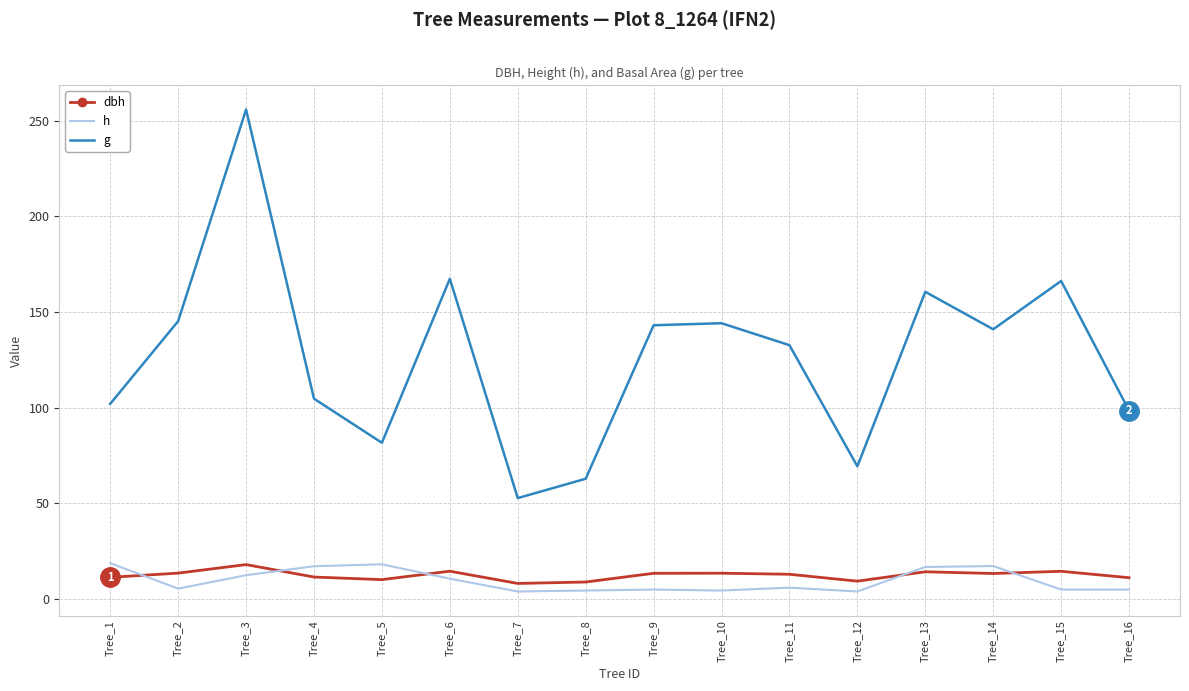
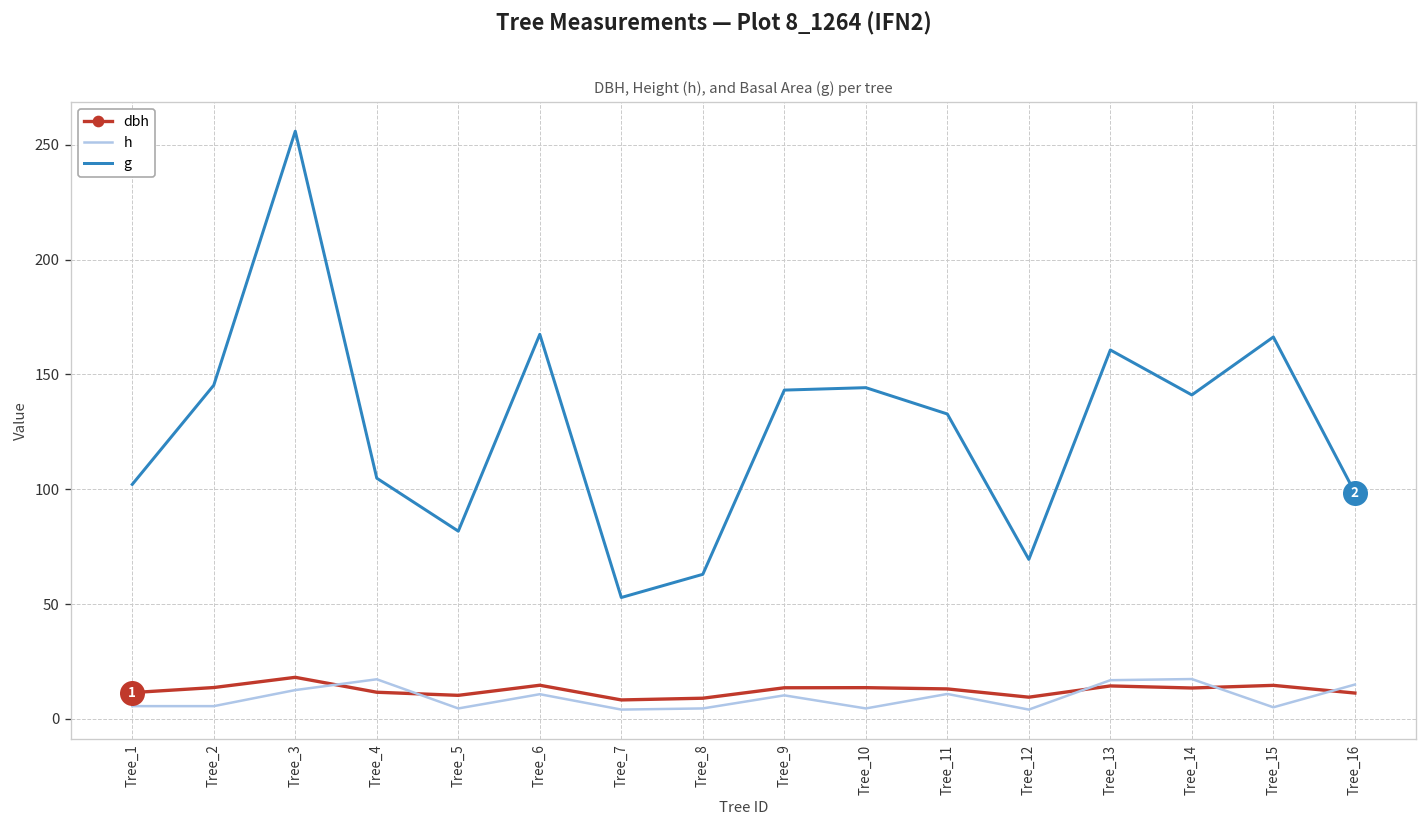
  {
    "h": {
-     "Tree_1": 19,
+     "Tree_1": 6,
      "Tree_2": 6,
      "Tree_3": 13,
      "Tree_4": 17,
-     "Tree_5": 18,
+     "Tree_5": 5,
      "Tree_6": 11,
      "Tree_7": 4,
      "Tree_8": 5,
-     "Tree_9": 5,
+     "Tree_9": 10,
      "Tree_10": 5,
-     "Tree_11": 6,
+     "Tree_11": 11,
      "Tree_12": 4,
      "Tree_13": 17,
      "Tree_14": 17,
      "Tree_15": 5,
-     "Tree_16": 5
+     "Tree_16": 15
    }
  }
